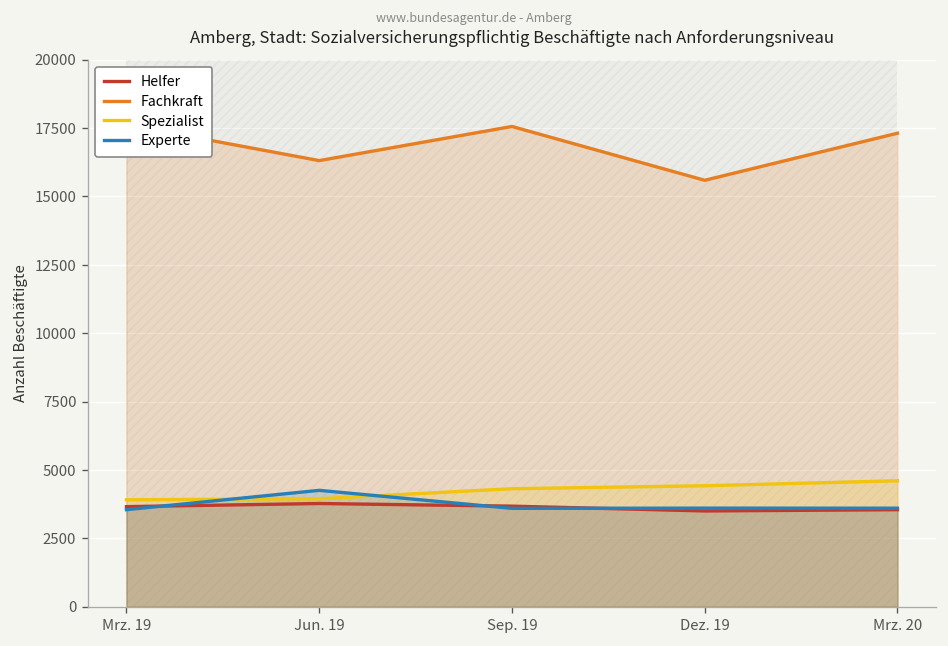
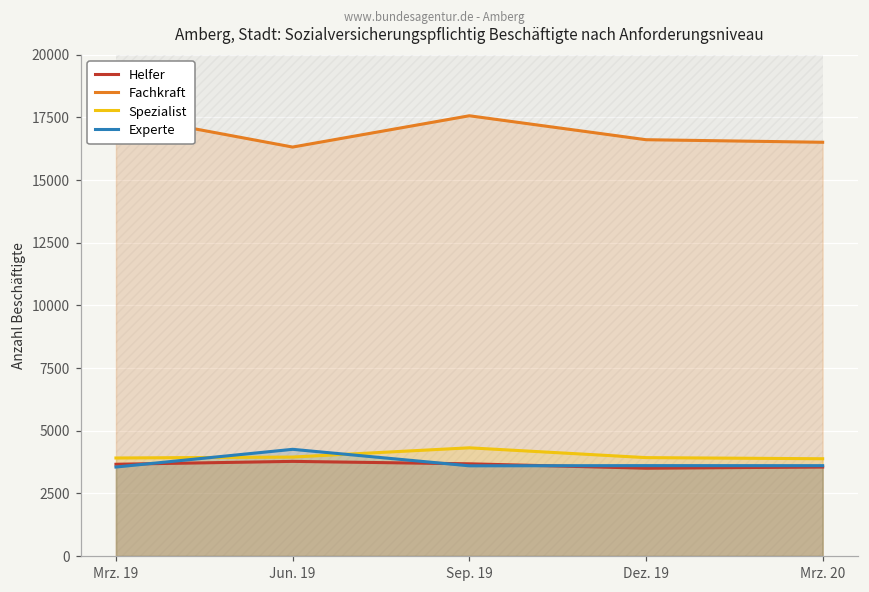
  {
    "Helfer": {
      "Jun. 19": 3800
    },
    "Fachkraft": {
      "Jun. 19": 16300,
      "Sep. 19": 17600,
-     "Dez. 19": 15600,
-     "Mrz. 20": 17300
+     "Dez. 19": 16600,
+     "Mrz. 20": 16500
    },
    "Spezialist": {
      "Mrz. 19": 3900,
      "Jun. 19": 3900,
      "Sep. 19": 4300,
-     "Dez. 19": 4400,
-     "Mrz. 20": 4600
+     "Dez. 19": 3900,
+     "Mrz. 20": 3900
    },
    "Experte": {
      "Jun. 19": 4300
    }
  }
